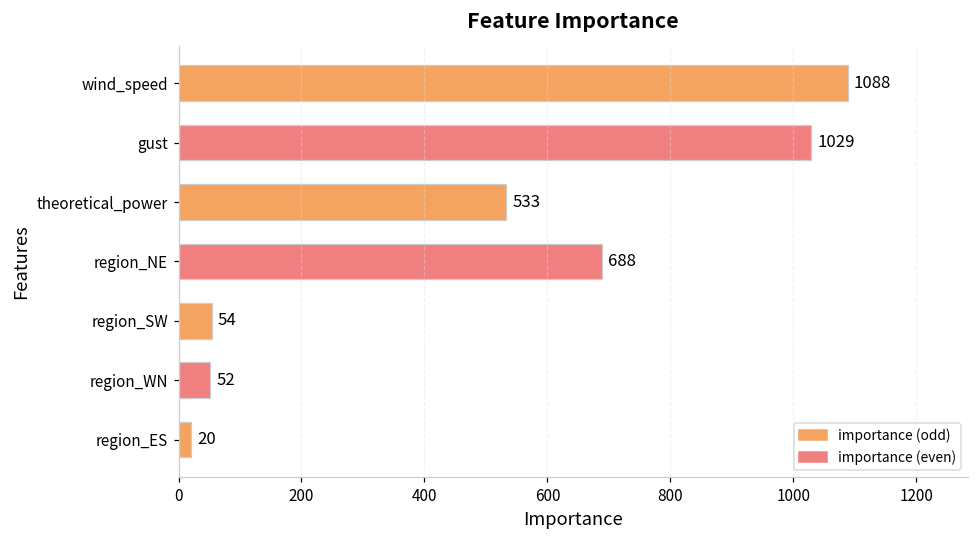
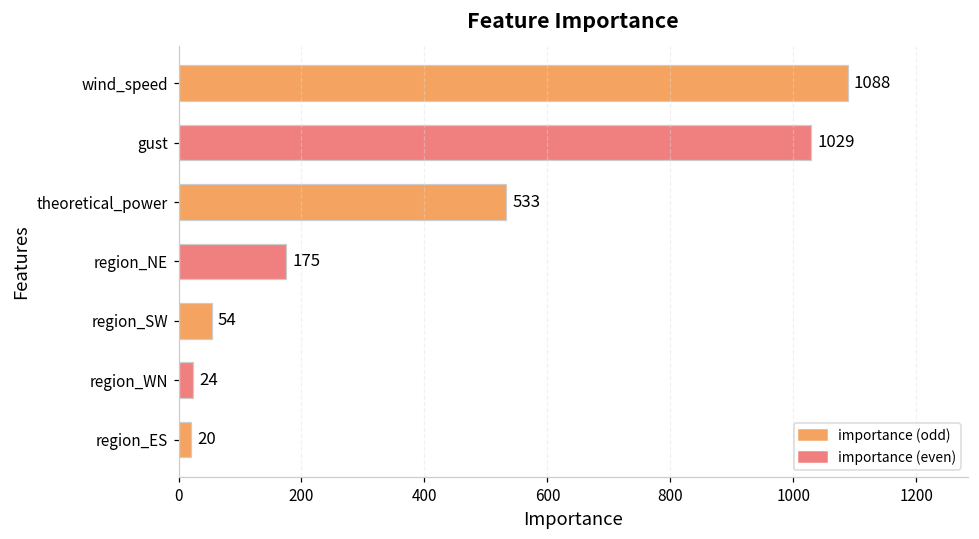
  {
    "wind_speed": 1088,
    "gust": 1029,
    "theoretical_power": 533,
-   "region_NE": 688,
+   "region_NE": 175,
    "region_SW": 54,
-   "region_WN": 52,
+   "region_WN": 24,
    "region_ES": 20
  }
